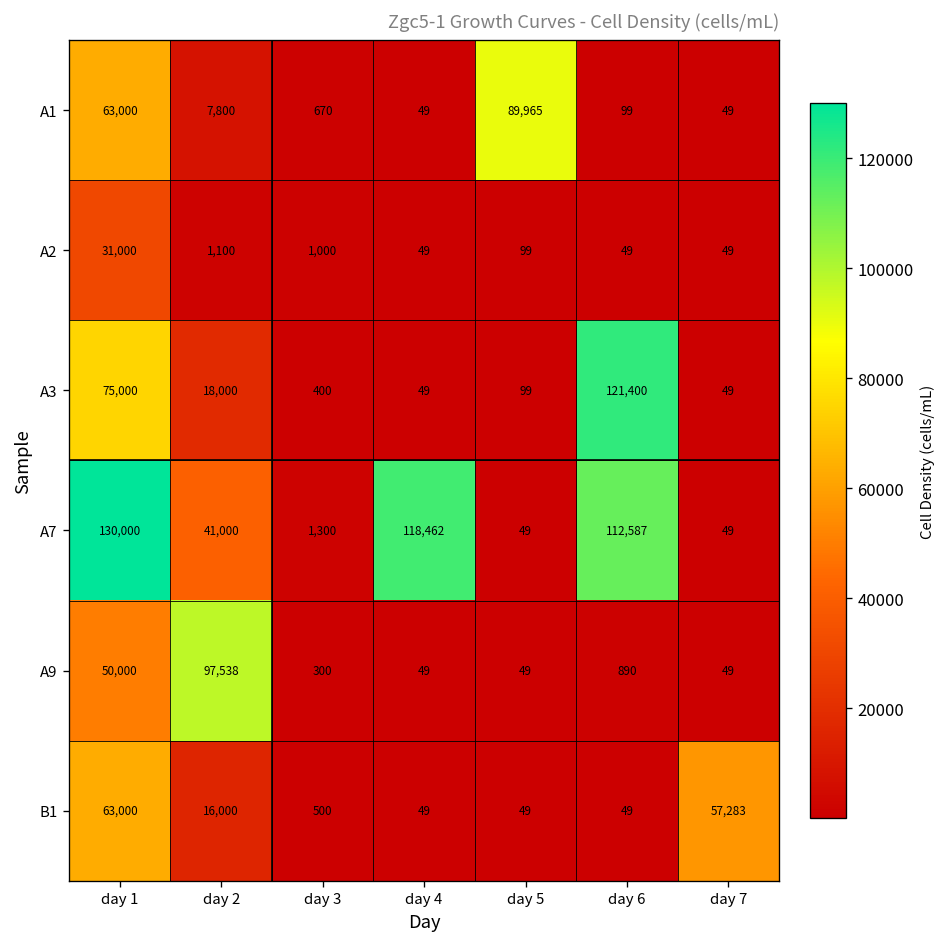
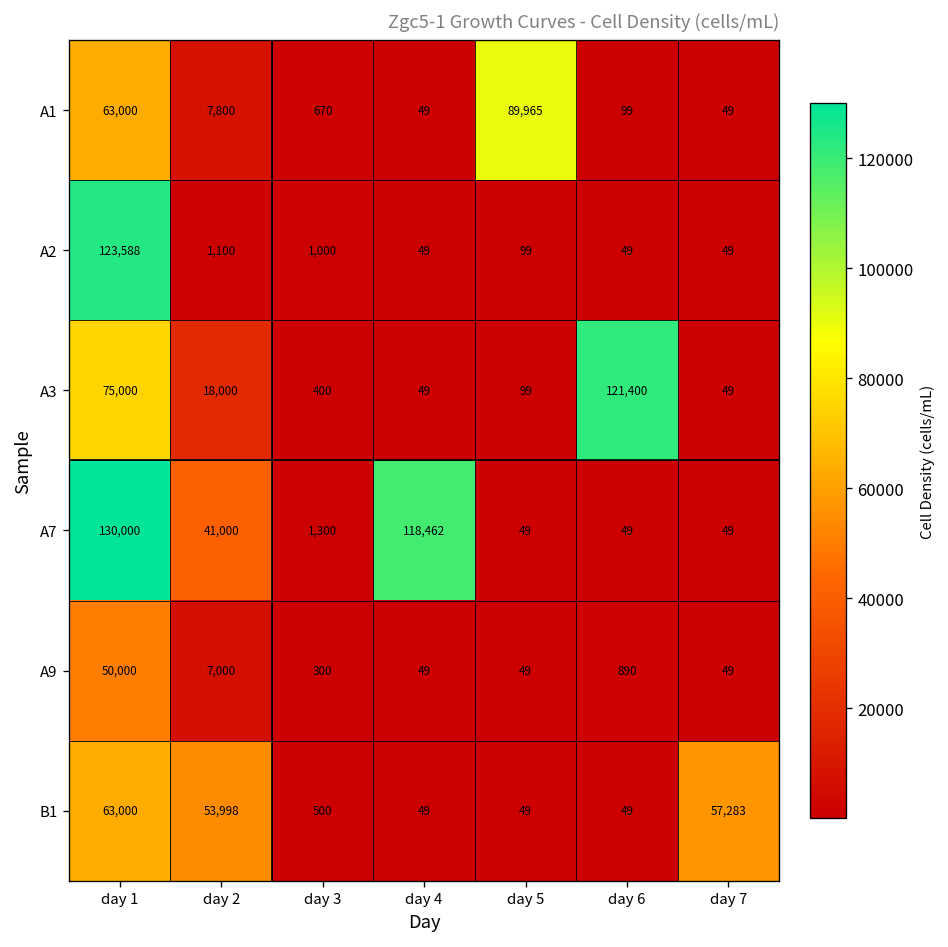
  {
    "A1": {
      "day 1": "63,000",
      "day 2": "7,800",
      "day 3": "670",
      "day 4": "49",
      "day 5": "89,965",
      "day 6": "99",
      "day 7": "49"
    },
    "A2": {
-     "day 1": "31,000",
+     "day 1": "123,588",
      "day 2": "1,100",
      "day 3": "1,000",
      "day 4": "49",
      "day 5": "99",
      "day 6": "49",
      "day 7": "49"
    },
    "A3": {
      "day 1": "75,000",
      "day 2": "18,000",
      "day 3": "400",
      "day 4": "49",
      "day 5": "99",
      "day 6": "121,400",
      "day 7": "49"
    },
    "A7": {
      "day 1": "130,000",
      "day 2": "41,000",
      "day 3": "1,300",
      "day 4": "118,462",
      "day 5": "49",
-     "day 6": "112,587",
+     "day 6": "49",
      "day 7": "49"
    },
    "A9": {
      "day 1": "50,000",
-     "day 2": "97,538",
+     "day 2": "7,000",
      "day 3": "300",
      "day 4": "49",
      "day 5": "49",
      "day 6": "890",
      "day 7": "49"
    },
    "B1": {
      "day 1": "63,000",
-     "day 2": "16,000",
+     "day 2": "53,998",
      "day 3": "500",
      "day 4": "49",
      "day 5": "49",
      "day 6": "49",
      "day 7": "57,283"
    }
  }
